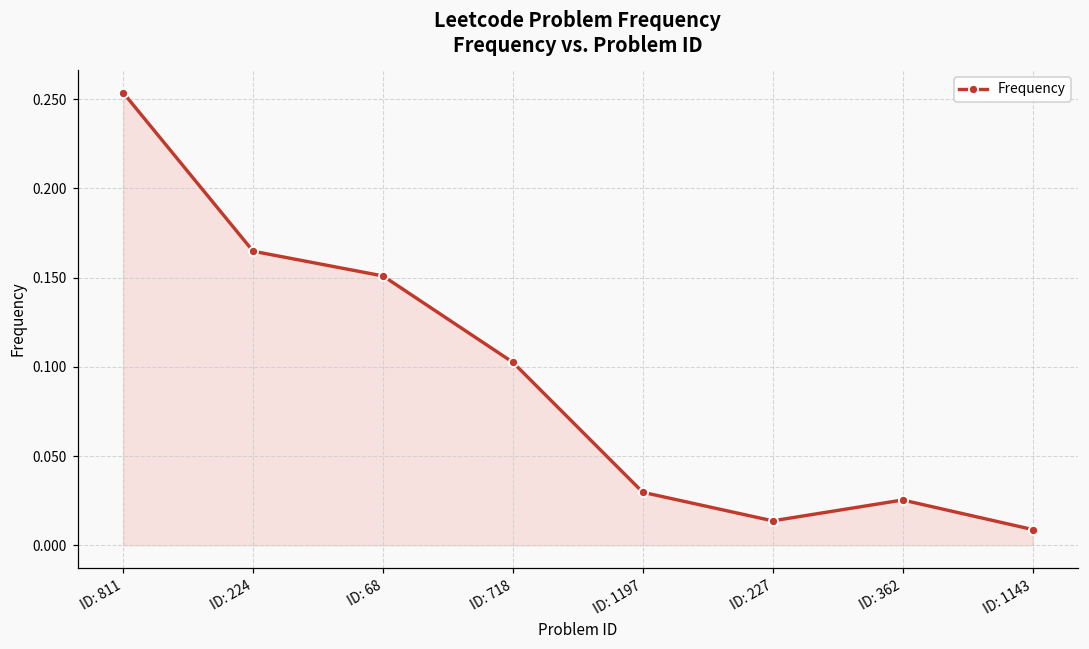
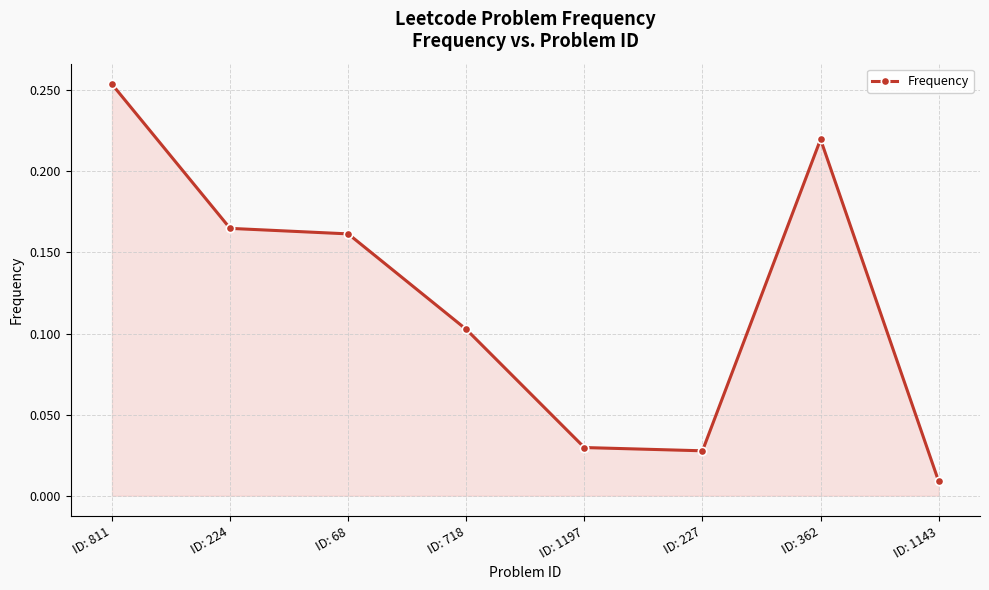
  {
    "ID: 811": 0.254,
    "ID: 224": 0.165,
-   "ID: 68": 0.151,
+   "ID: 68": 0.161,
    "ID: 718": 0.103,
    "ID: 1197": 0.030,
-   "ID: 227": 0.014,
-   "ID: 362": 0.025,
+   "ID: 227": 0.028,
+   "ID: 362": 0.220,
    "ID: 1143": 0.009
  }
